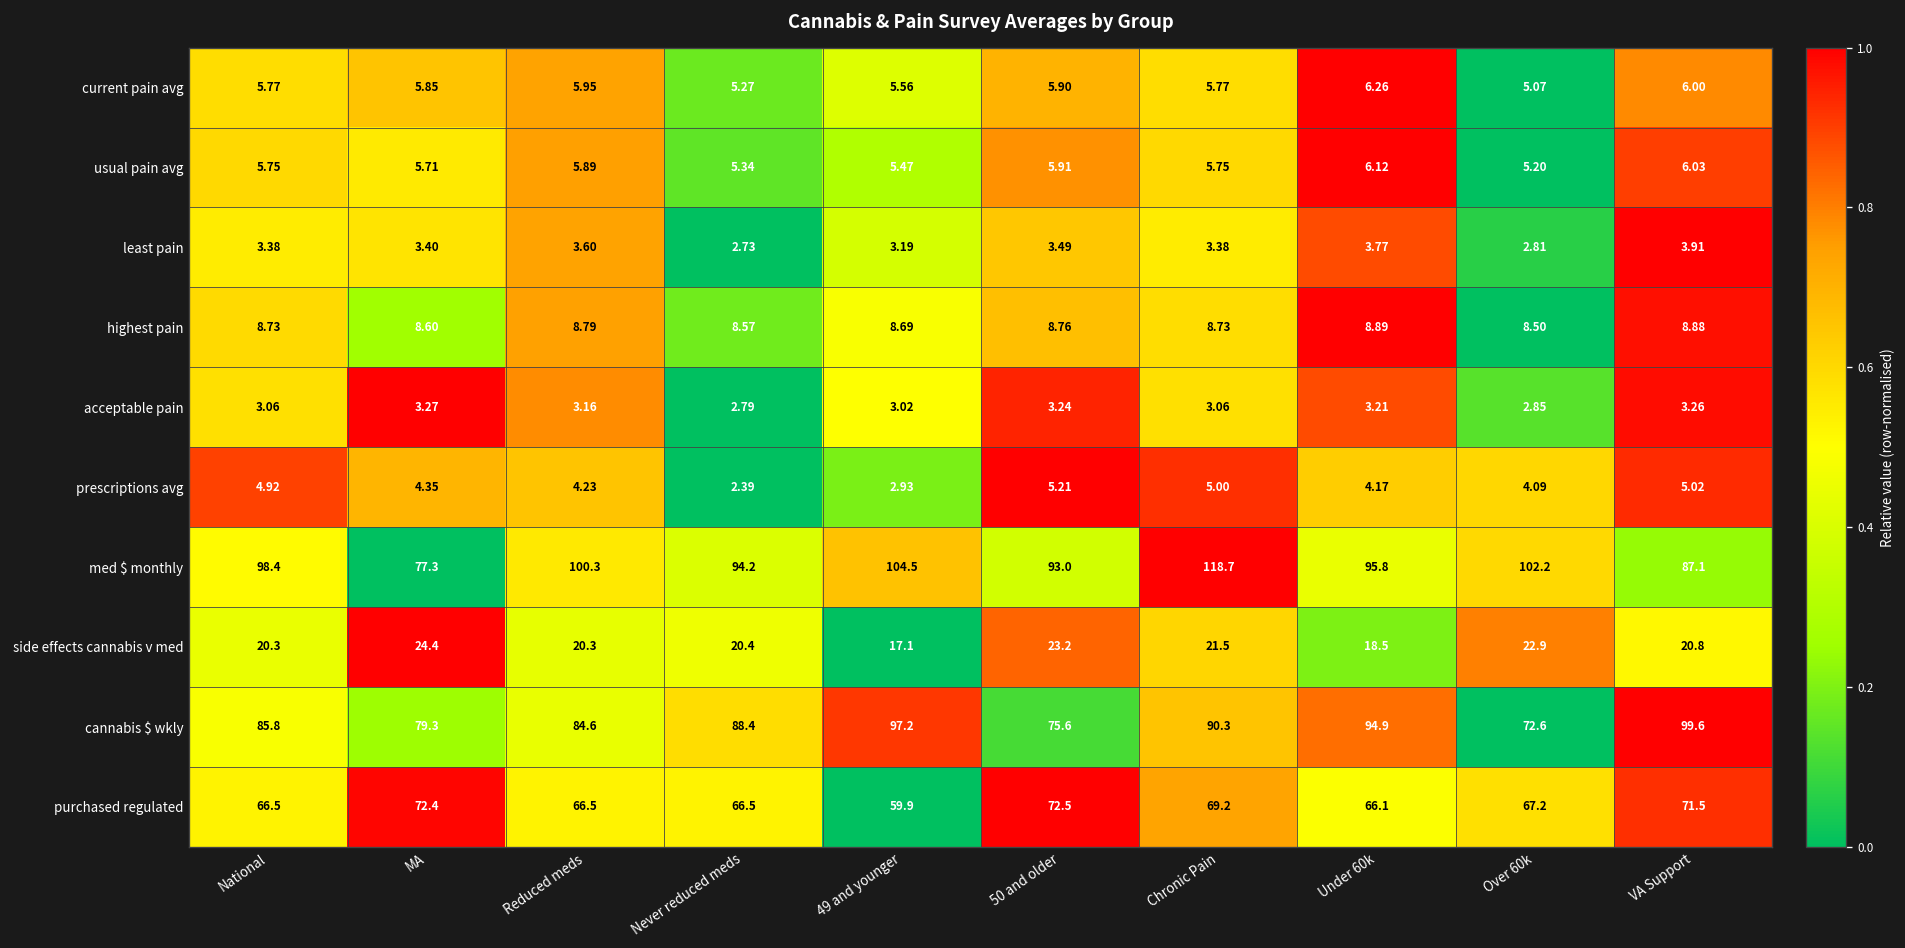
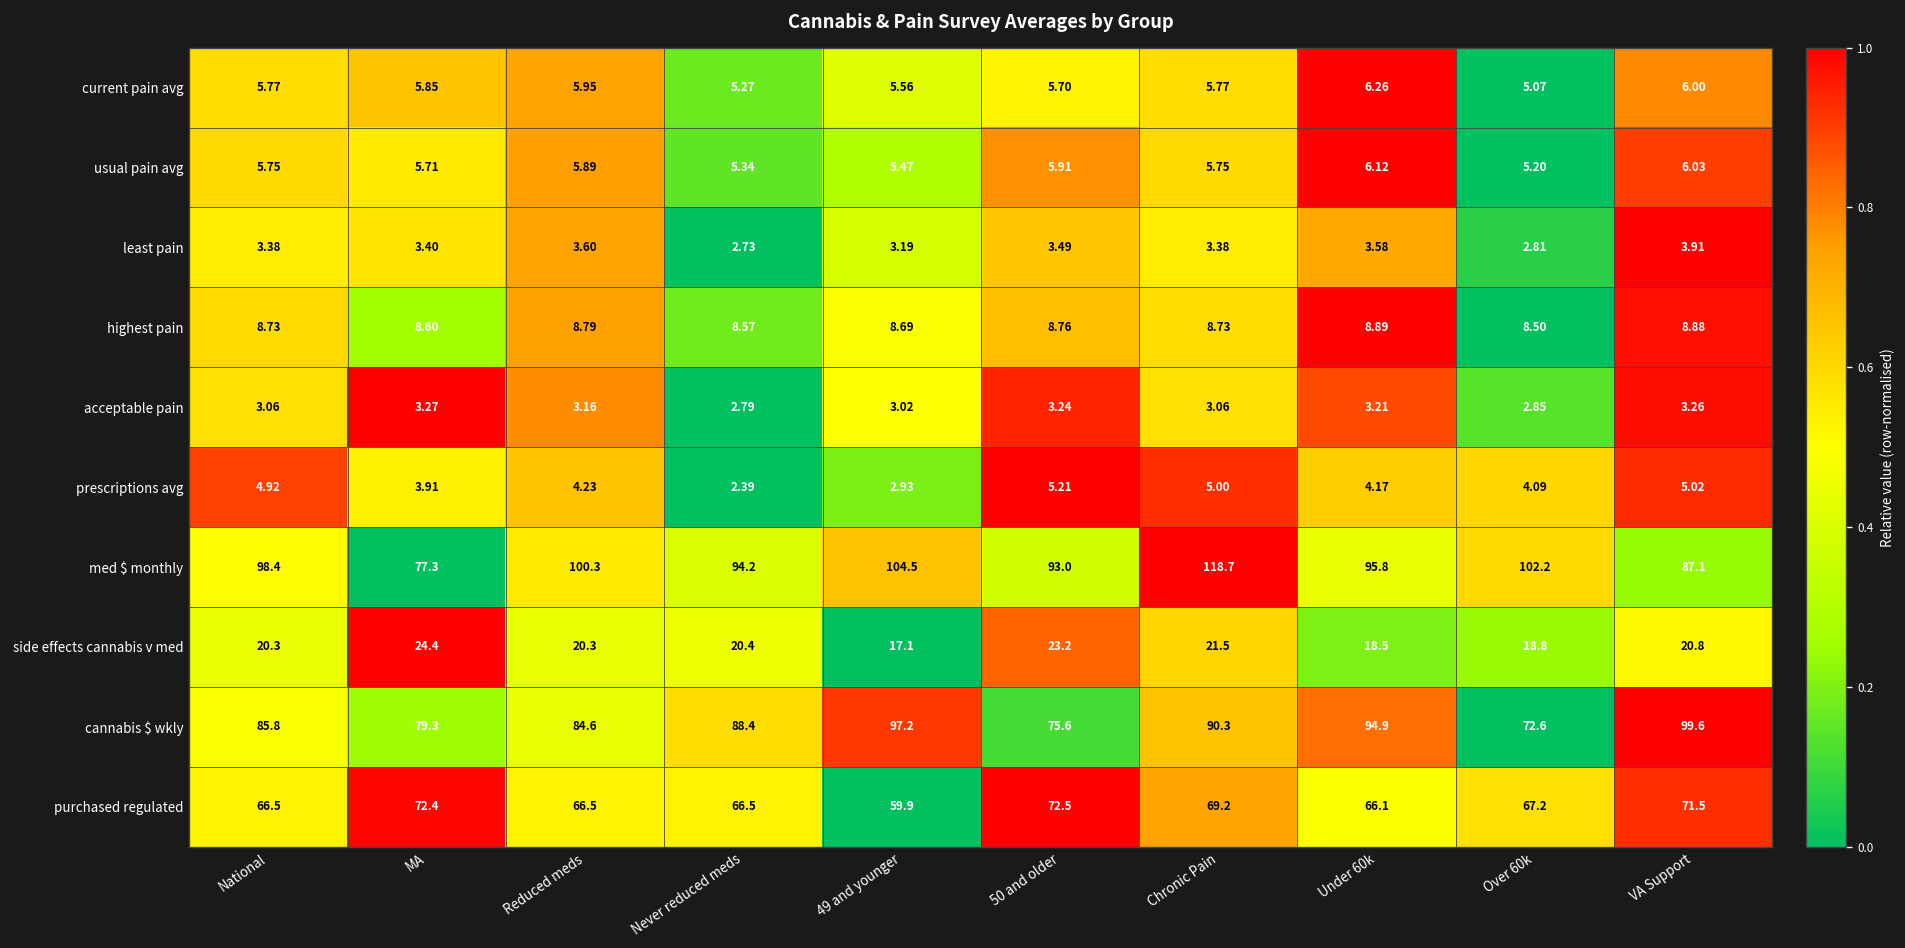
  {
    "current pain avg": {
      "National": 5.77,
      "MA": 5.85,
      "Reduced meds": 5.95,
      "Never reduced meds": 5.27,
      "49 and younger": 5.56,
-     "50 and older": 5.90,
+     "50 and older": 5.70,
      "Chronic Pain": 5.77,
      "Under 60k": 6.26,
      "Over 60k": 5.07,
      "VA Support": 6.00
    },
    "usual pain avg": {
      "National": 5.75,
      "MA": 5.71,
      "Reduced meds": 5.89,
      "Never reduced meds": 5.34,
      "49 and younger": 5.47,
      "50 and older": 5.91,
      "Chronic Pain": 5.75,
      "Under 60k": 6.12,
      "Over 60k": 5.20,
      "VA Support": 6.03
    },
    "least pain": {
      "National": 3.38,
      "MA": 3.40,
      "Reduced meds": 3.60,
      "Never reduced meds": 2.73,
      "49 and younger": 3.19,
      "50 and older": 3.49,
      "Chronic Pain": 3.38,
-     "Under 60k": 3.77,
+     "Under 60k": 3.58,
      "Over 60k": 2.81,
      "VA Support": 3.91
    },
    "highest pain": {
      "National": 8.73,
      "MA": 8.60,
      "Reduced meds": 8.79,
      "Never reduced meds": 8.57,
      "49 and younger": 8.69,
      "50 and older": 8.76,
      "Chronic Pain": 8.73,
      "Under 60k": 8.89,
      "Over 60k": 8.50,
      "VA Support": 8.88
    },
    "acceptable pain": {
      "National": 3.06,
      "MA": 3.27,
      "Reduced meds": 3.16,
      "Never reduced meds": 2.79,
      "49 and younger": 3.02,
      "50 and older": 3.24,
      "Chronic Pain": 3.06,
      "Under 60k": 3.21,
      "Over 60k": 2.85,
      "VA Support": 3.26
    },
    "prescriptions avg": {
      "National": 4.92,
-     "MA": 4.35,
+     "MA": 3.91,
      "Reduced meds": 4.23,
      "Never reduced meds": 2.39,
      "49 and younger": 2.93,
      "50 and older": 5.21,
      "Chronic Pain": 5.00,
      "Under 60k": 4.17,
      "Over 60k": 4.09,
      "VA Support": 5.02
    },
    "med $ monthly": {
      "National": 98.4,
      "MA": 77.3,
      "Reduced meds": 100.3,
      "Never reduced meds": 94.2,
      "49 and younger": 104.5,
      "50 and older": 93.0,
      "Chronic Pain": 118.7,
      "Under 60k": 95.8,
      "Over 60k": 102.2,
      "VA Support": 87.1
    },
    "side effects cannabis v med": {
      "National": 20.3,
      "MA": 24.4,
      "Reduced meds": 20.3,
      "Never reduced meds": 20.4,
      "49 and younger": 17.1,
      "50 and older": 23.2,
      "Chronic Pain": 21.5,
      "Under 60k": 18.5,
-     "Over 60k": 22.9,
+     "Over 60k": 18.8,
      "VA Support": 20.8
    },
    "cannabis $ wkly": {
      "National": 85.8,
      "MA": 79.3,
      "Reduced meds": 84.6,
      "Never reduced meds": 88.4,
      "49 and younger": 97.2,
      "50 and older": 75.6,
      "Chronic Pain": 90.3,
      "Under 60k": 94.9,
      "Over 60k": 72.6,
      "VA Support": 99.6
    },
    "purchased regulated": {
      "National": 66.5,
      "MA": 72.4,
      "Reduced meds": 66.5,
      "Never reduced meds": 66.5,
      "49 and younger": 59.9,
      "50 and older": 72.5,
      "Chronic Pain": 69.2,
      "Under 60k": 66.1,
      "Over 60k": 67.2,
      "VA Support": 71.5
    }
  }
